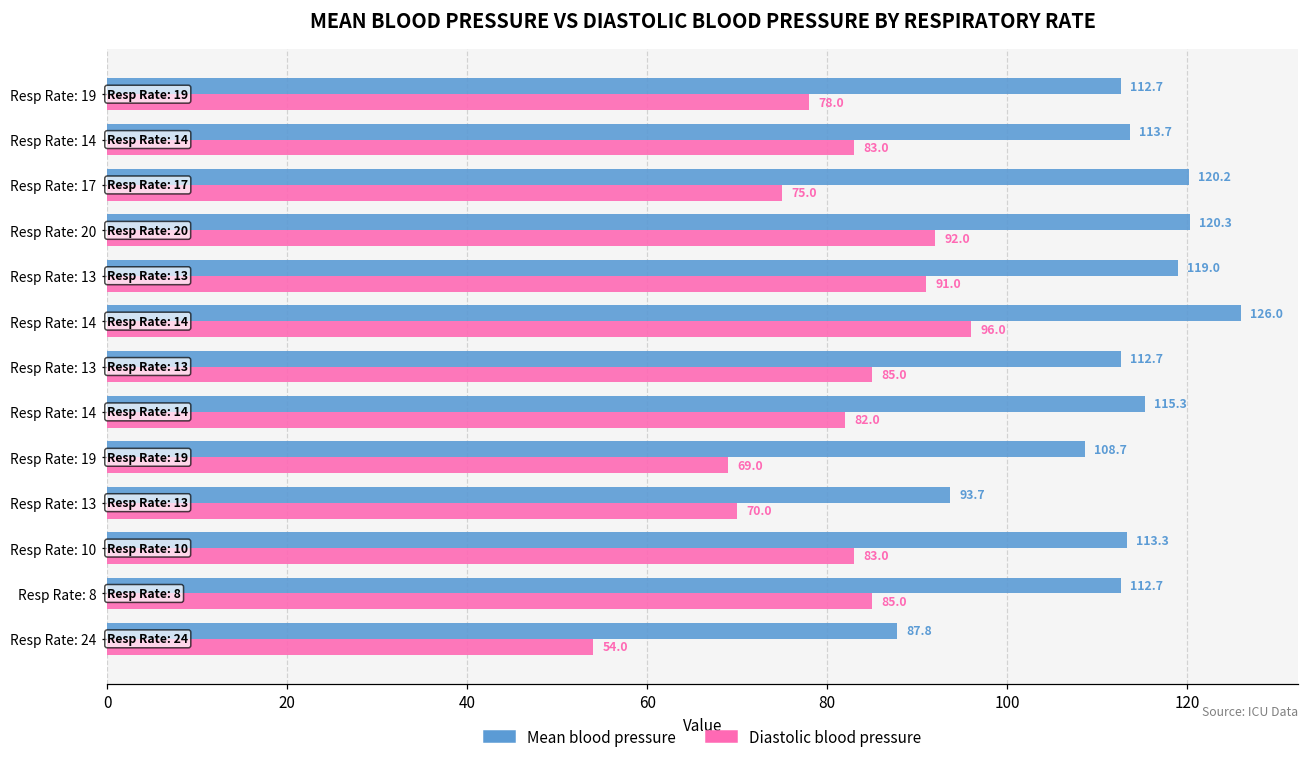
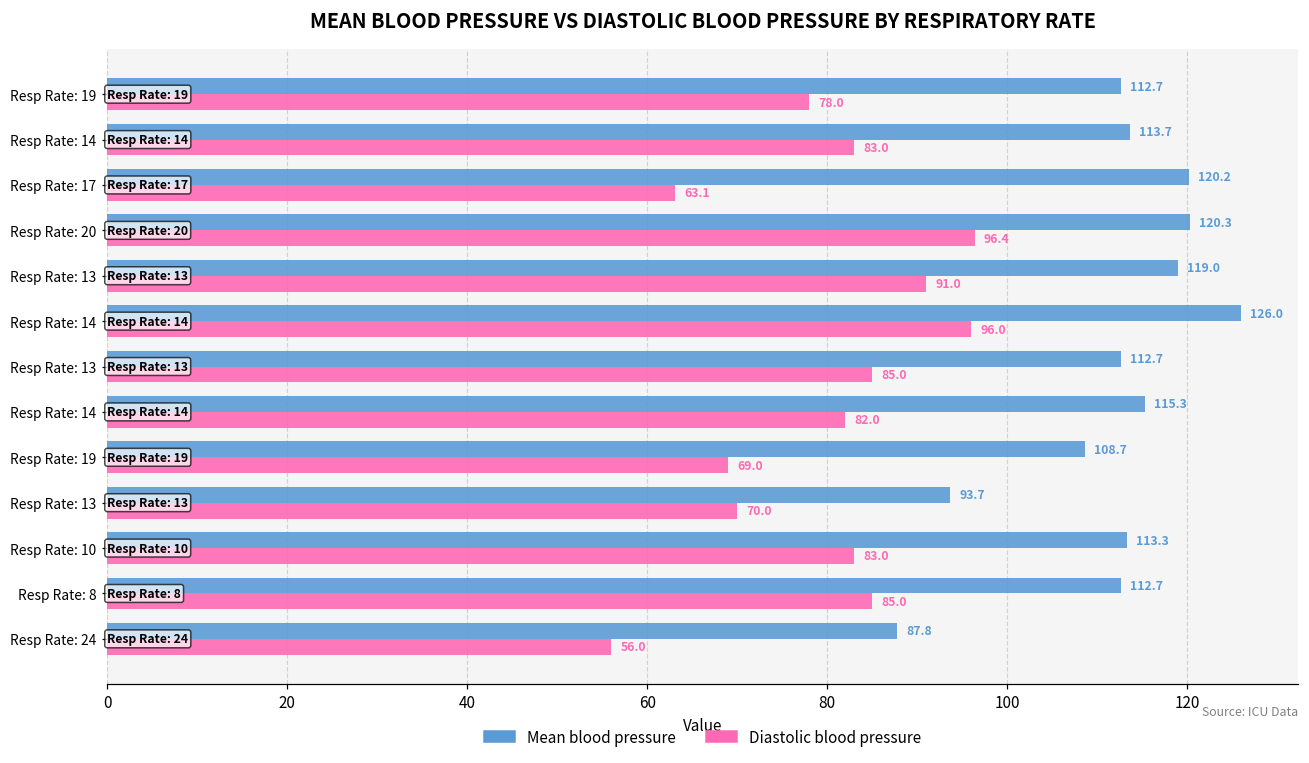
  {
    "Mean blood pressure": {
      "Resp Rate: 17": 120.2,
      "Resp Rate: 20": 120.3,
      "Resp Rate: 10": 113.3,
      "Resp Rate: 8": 112.7,
      "Resp Rate: 24": 87.8
    },
    "Diastolic blood pressure": {
-     "Resp Rate: 17": 75.0,
-     "Resp Rate: 20": 92.0,
+     "Resp Rate: 17": 63.1,
+     "Resp Rate: 20": 96.4,
      "Resp Rate: 10": 83.0,
      "Resp Rate: 8": 85.0,
-     "Resp Rate: 24": 54.0
+     "Resp Rate: 24": 56.0
    }
  }
